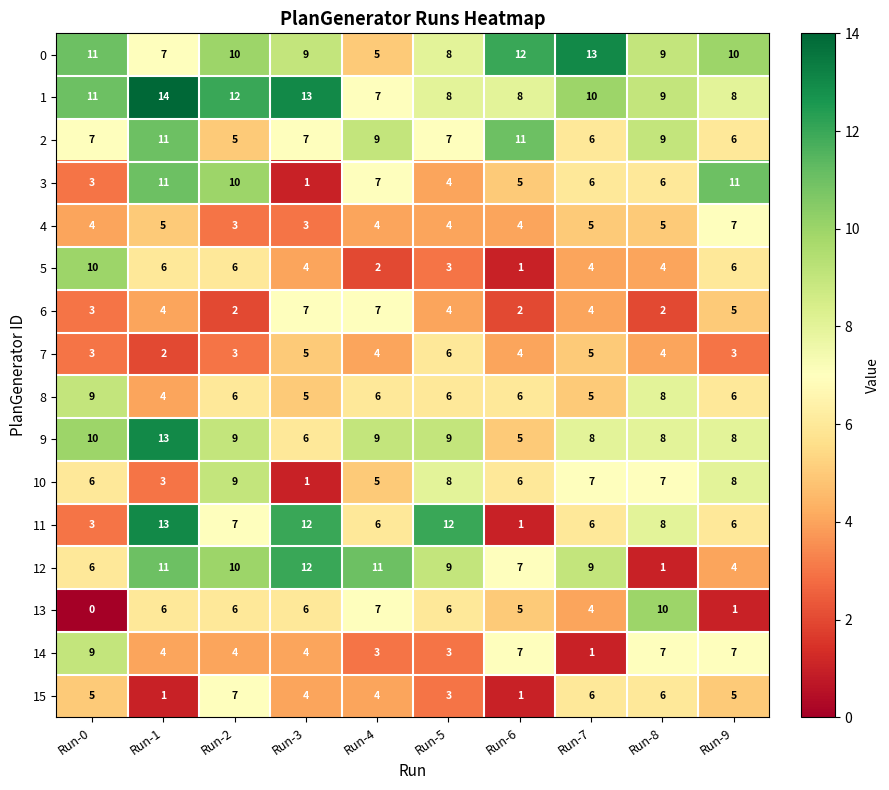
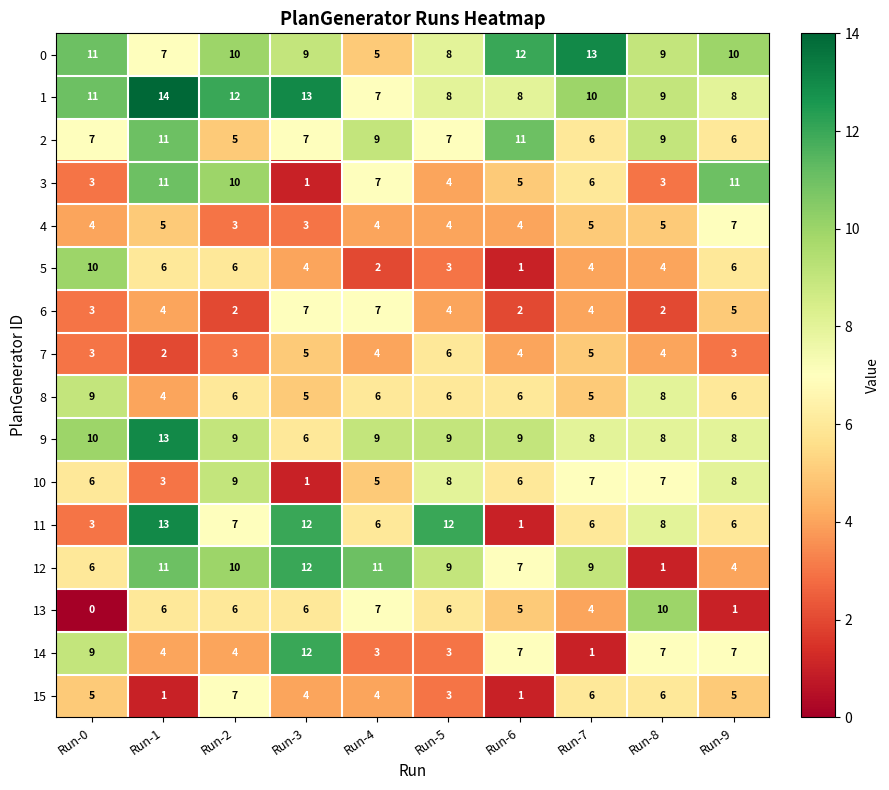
  {
    "0": {
      "Run-0": 11,
      "Run-1": 7,
      "Run-2": 10,
      "Run-3": 9,
      "Run-4": 5,
      "Run-5": 8,
      "Run-6": 12,
      "Run-7": 13,
      "Run-8": 9,
      "Run-9": 10
    },
    "1": {
      "Run-0": 11,
      "Run-1": 14,
      "Run-2": 12,
      "Run-3": 13,
      "Run-4": 7,
      "Run-5": 8,
      "Run-6": 8,
      "Run-7": 10,
      "Run-8": 9,
      "Run-9": 8
    },
    "2": {
      "Run-0": 7,
      "Run-1": 11,
      "Run-2": 5,
      "Run-3": 7,
      "Run-4": 9,
      "Run-5": 7,
      "Run-6": 11,
      "Run-7": 6,
      "Run-8": 9,
      "Run-9": 6
    },
    "3": {
      "Run-0": 3,
      "Run-1": 11,
      "Run-2": 10,
      "Run-3": 1,
      "Run-4": 7,
      "Run-5": 4,
      "Run-6": 5,
      "Run-7": 6,
-     "Run-8": 6,
+     "Run-8": 3,
      "Run-9": 11
    },
    "4": {
      "Run-0": 4,
      "Run-1": 5,
      "Run-2": 3,
      "Run-3": 3,
      "Run-4": 4,
      "Run-5": 4,
      "Run-6": 4,
      "Run-7": 5,
      "Run-8": 5,
      "Run-9": 7
    },
    "5": {
      "Run-0": 10,
      "Run-1": 6,
      "Run-2": 6,
      "Run-3": 4,
      "Run-4": 2,
      "Run-5": 3,
      "Run-6": 1,
      "Run-7": 4,
      "Run-8": 4,
      "Run-9": 6
    },
    "6": {
      "Run-0": 3,
      "Run-1": 4,
      "Run-2": 2,
      "Run-3": 7,
      "Run-4": 7,
      "Run-5": 4,
      "Run-6": 2,
      "Run-7": 4,
      "Run-8": 2,
      "Run-9": 5
    },
    "7": {
      "Run-0": 3,
      "Run-1": 2,
      "Run-2": 3,
      "Run-3": 5,
      "Run-4": 4,
      "Run-5": 6,
      "Run-6": 4,
      "Run-7": 5,
      "Run-8": 4,
      "Run-9": 3
    },
    "8": {
      "Run-0": 9,
      "Run-1": 4,
      "Run-2": 6,
      "Run-3": 5,
      "Run-4": 6,
      "Run-5": 6,
      "Run-6": 6,
      "Run-7": 5,
      "Run-8": 8,
      "Run-9": 6
    },
    "9": {
      "Run-0": 10,
      "Run-1": 13,
      "Run-2": 9,
      "Run-3": 6,
      "Run-4": 9,
      "Run-5": 9,
-     "Run-6": 5,
+     "Run-6": 9,
      "Run-7": 8,
      "Run-8": 8,
      "Run-9": 8
    },
    "10": {
      "Run-0": 6,
      "Run-1": 3,
      "Run-2": 9,
      "Run-3": 1,
      "Run-4": 5,
      "Run-5": 8,
      "Run-6": 6,
      "Run-7": 7,
      "Run-8": 7,
      "Run-9": 8
    },
    "11": {
      "Run-0": 3,
      "Run-1": 13,
      "Run-2": 7,
      "Run-3": 12,
      "Run-4": 6,
      "Run-5": 12,
      "Run-6": 1,
      "Run-7": 6,
      "Run-8": 8,
      "Run-9": 6
    },
    "12": {
      "Run-0": 6,
      "Run-1": 11,
      "Run-2": 10,
      "Run-3": 12,
      "Run-4": 11,
      "Run-5": 9,
      "Run-6": 7,
      "Run-7": 9,
      "Run-8": 1,
      "Run-9": 4
    },
    "13": {
      "Run-0": 0,
      "Run-1": 6,
      "Run-2": 6,
      "Run-3": 6,
      "Run-4": 7,
      "Run-5": 6,
      "Run-6": 5,
      "Run-7": 4,
      "Run-8": 10,
      "Run-9": 1
    },
    "14": {
      "Run-0": 9,
      "Run-1": 4,
      "Run-2": 4,
-     "Run-3": 4,
+     "Run-3": 12,
      "Run-4": 3,
      "Run-5": 3,
      "Run-6": 7,
      "Run-7": 1,
      "Run-8": 7,
      "Run-9": 7
    },
    "15": {
      "Run-0": 5,
      "Run-1": 1,
      "Run-2": 7,
      "Run-3": 4,
      "Run-4": 4,
      "Run-5": 3,
      "Run-6": 1,
      "Run-7": 6,
      "Run-8": 6,
      "Run-9": 5
    }
  }
